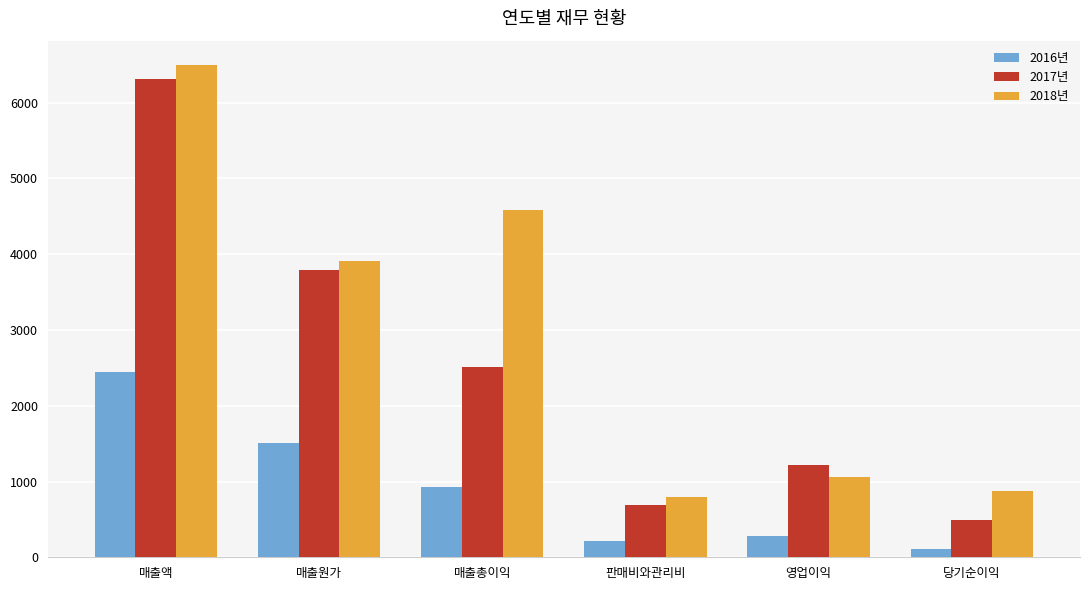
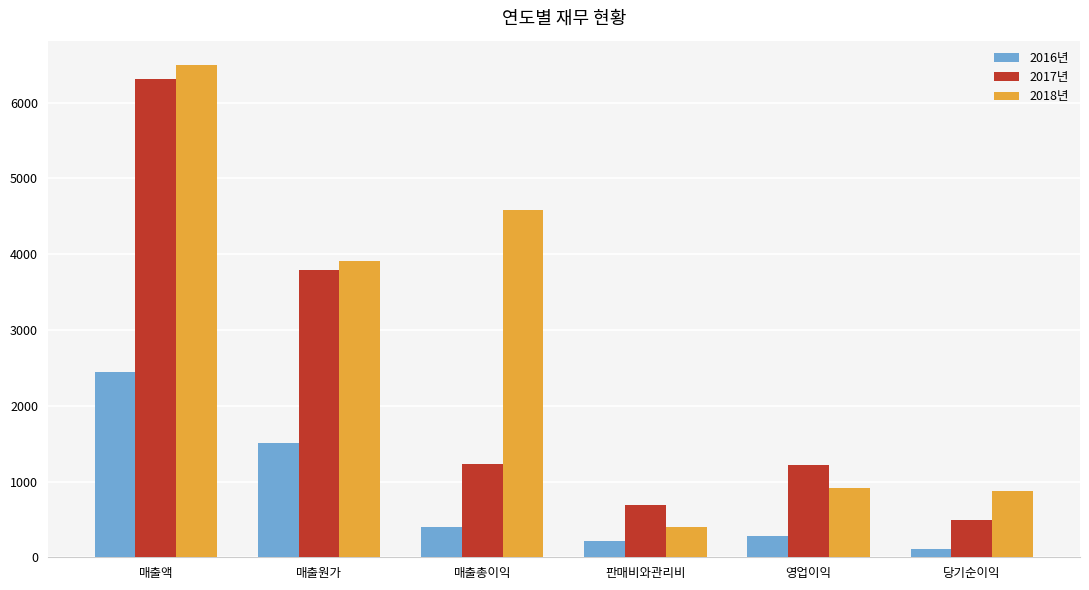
  {
    "2016년": {
      "매출액": 2400,
      "매출원가": 1500,
-     "매출총이익": 900,
+     "매출총이익": 400,
      "판매비와관리비": 200,
      "영업이익": 300,
      "당기순이익": 100
    },
    "2017년": {
      "매출액": 6300,
      "매출원가": 3800,
-     "매출총이익": 2500,
+     "매출총이익": 1200,
      "판매비와관리비": 700,
      "영업이익": 1200,
      "당기순이익": 500
    },
    "2018년": {
      "매출액": 6500,
      "매출원가": 3900,
      "매출총이익": 4600,
-     "판매비와관리비": 800,
-     "영업이익": 1100,
+     "판매비와관리비": 400,
+     "영업이익": 900,
      "당기순이익": 900
    }
  }
